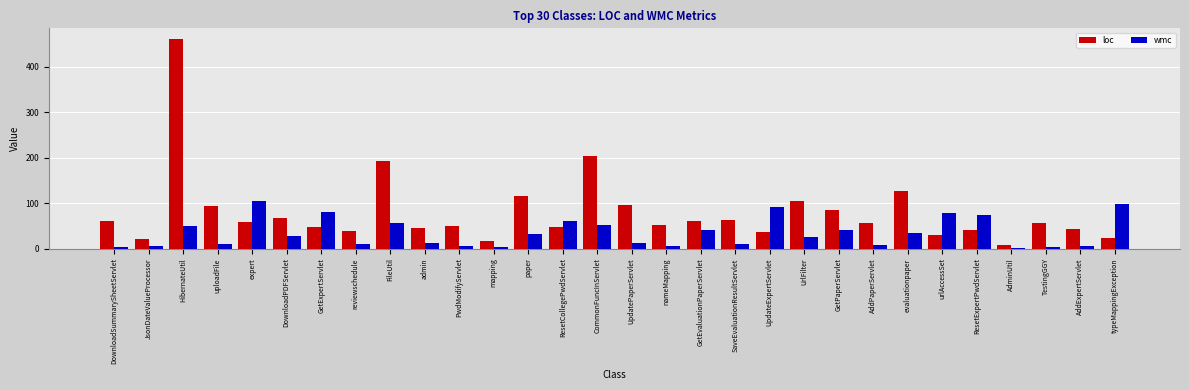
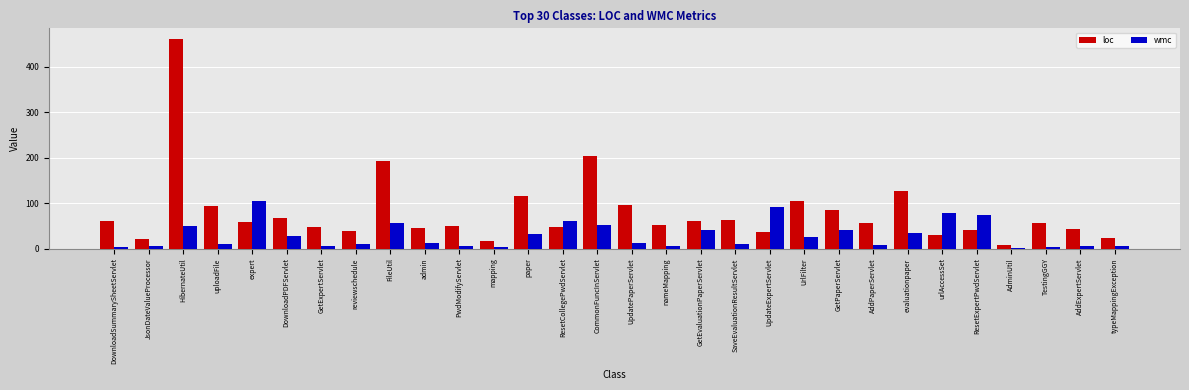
  {
    "loc": {
      "DownloadSummarySheetServlet": 60,
      "JsonDateValueProcessor": 20,
      "HibernateUtil": 460,
      "uploadFile": 90,
      "expert": 60,
      "DownloadPDFServlet": 70,
      "GetExpertServlet": 50,
      "reviewschedule": 40,
      "FileUtil": 190,
      "admin": 50,
      "PwdModifyServlet": 50,
      "mapping": 20,
      "paper": 120,
      "ResetCollegePwdServlet": 50,
      "CommonFuncInServlet": 210,
      "UpdatePaperServlet": 100,
      "nameMapping": 50,
      "GetEvaluationPaperServlet": 60,
      "SaveEvaluationResultServlet": 60,
      "UpdateExpertServlet": 40,
      "UrlFilter": 100,
      "GetPaperServlet": 80,
      "AddPaperServlet": 60,
      "evaluationpaper": 130,
      "urlAccessSet": 30,
      "ResetExpertPwdServlet": 40,
      "AdminUtil": 10,
      "TestingGGY": 60,
      "AddExpertServlet": 40,
      "typeMappingException": 20
    },
    "wmc": {
      "JsonDateValueProcessor": 10,
      "HibernateUtil": 50,
      "uploadFile": 10,
      "expert": 110,
      "DownloadPDFServlet": 30,
-     "GetExpertServlet": 80,
+     "GetExpertServlet": 10,
      "reviewschedule": 10,
      "FileUtil": 60,
      "admin": 10,
      "paper": 30,
      "ResetCollegePwdServlet": 60,
      "CommonFuncInServlet": 50,
      "UpdatePaperServlet": 10,
      "nameMapping": 10,
      "GetEvaluationPaperServlet": 40,
      "SaveEvaluationResultServlet": 10,
      "UpdateExpertServlet": 90,
      "UrlFilter": 30,
      "GetPaperServlet": 40,
      "AddPaperServlet": 10,
      "evaluationpaper": 40,
      "urlAccessSet": 80,
      "ResetExpertPwdServlet": 70,
-     "typeMappingException": 100
+     "typeMappingException": 10
    }
  }
